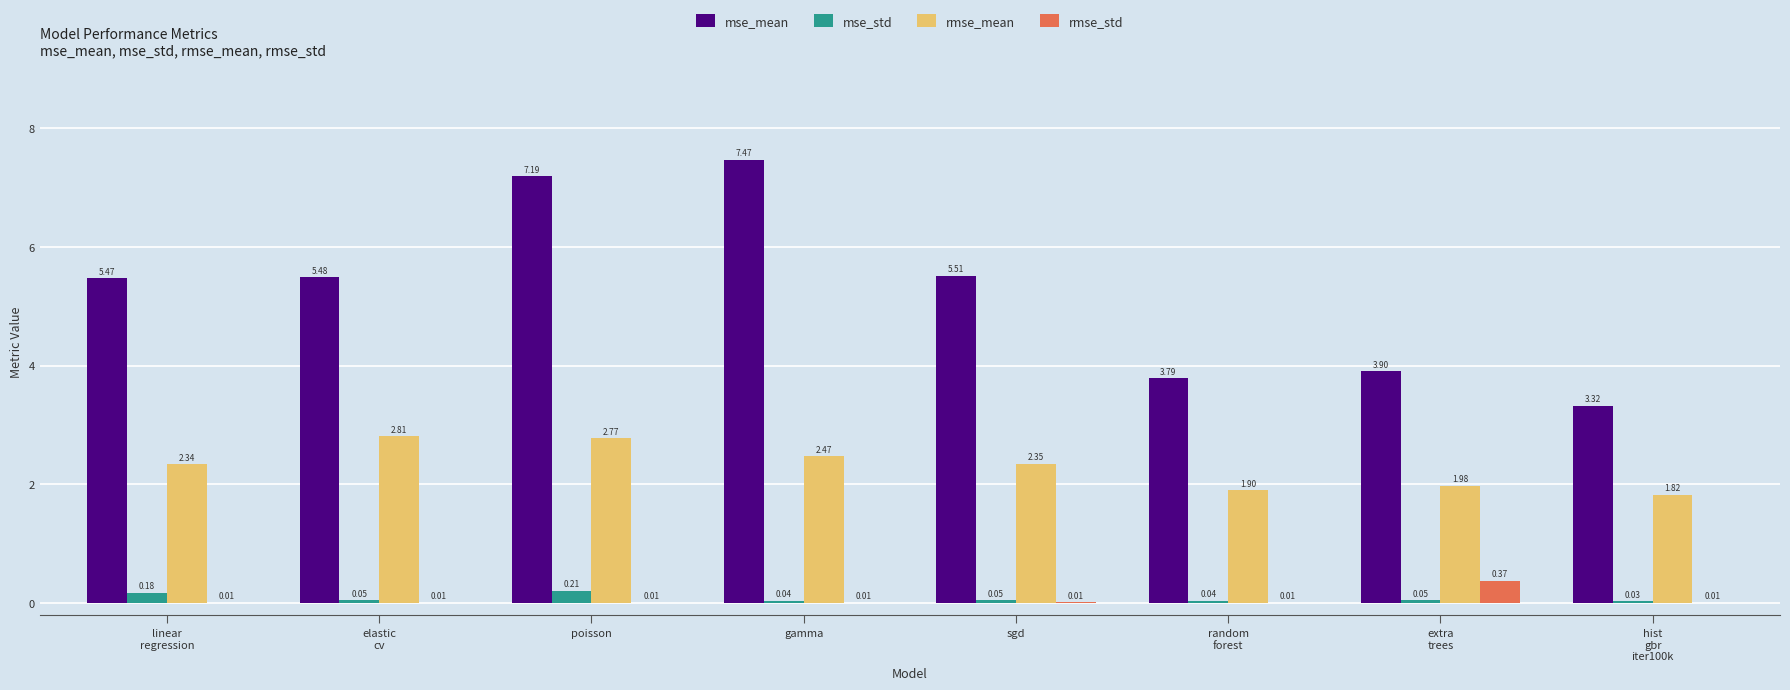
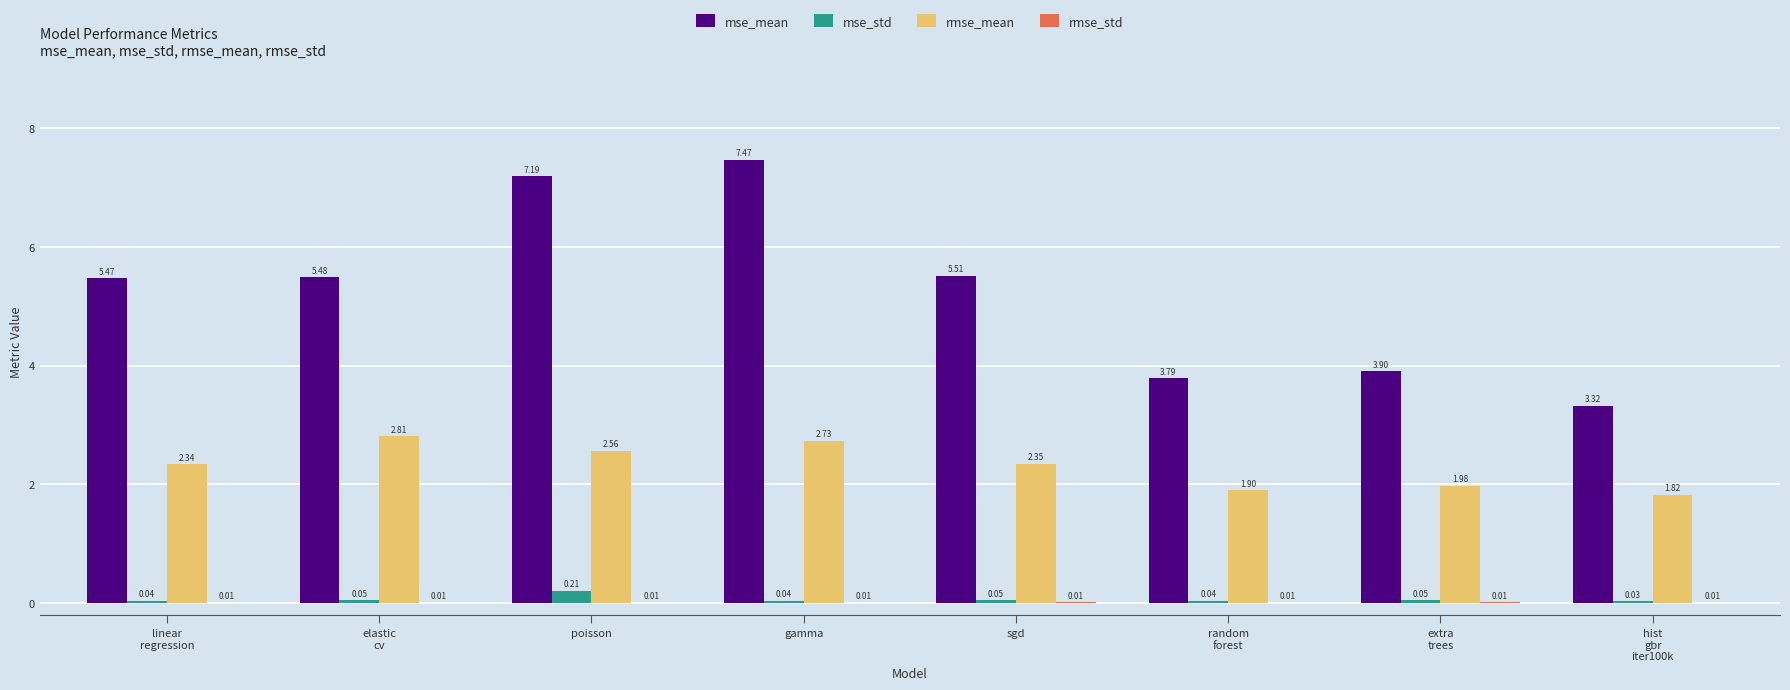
  {
    "mse_mean": {
      "linear regression": 5.47,
      "elastic cv": 5.48,
      "poisson": 7.19,
      "gamma": 7.47,
      "sgd": 5.51,
      "random forest": 3.79,
      "extra trees": 3.90,
      "hist gbr iter100k": 3.32
    },
    "mse_std": {
-     "linear regression": 0.18,
+     "linear regression": 0.04,
      "elastic cv": 0.05,
      "poisson": 0.21,
      "gamma": 0.04,
      "sgd": 0.05,
      "random forest": 0.04,
      "extra trees": 0.05,
      "hist gbr iter100k": 0.03
    },
    "rmse_mean": {
      "linear regression": 2.34,
      "elastic cv": 2.81,
-     "poisson": 2.77,
-     "gamma": 2.47,
+     "poisson": 2.56,
+     "gamma": 2.73,
      "sgd": 2.35,
      "random forest": 1.90,
      "extra trees": 1.98,
      "hist gbr iter100k": 1.82
    },
    "rmse_std": {
      "linear regression": 0.01,
      "elastic cv": 0.01,
      "poisson": 0.01,
      "gamma": 0.01,
      "sgd": 0.01,
      "random forest": 0.01,
-     "extra trees": 0.37,
+     "extra trees": 0.01,
      "hist gbr iter100k": 0.01
    }
  }
